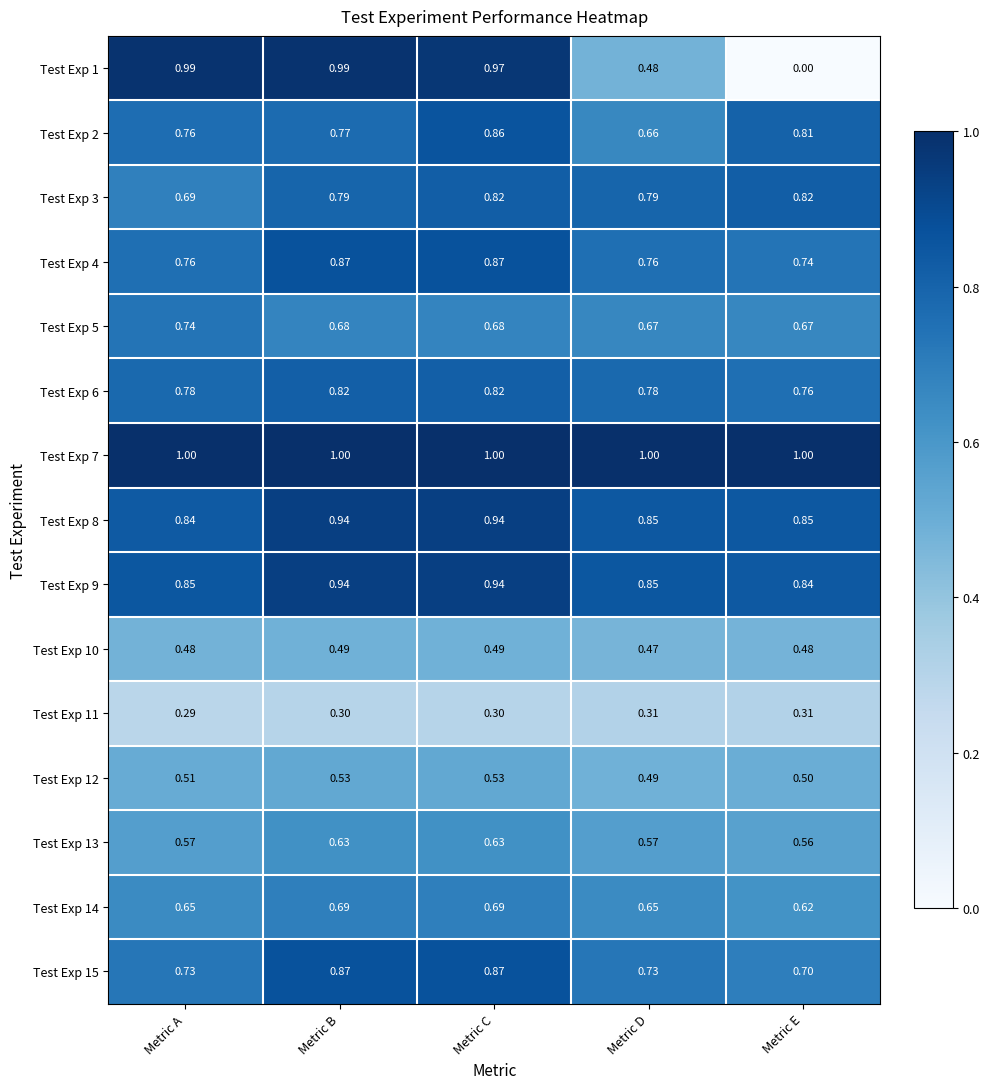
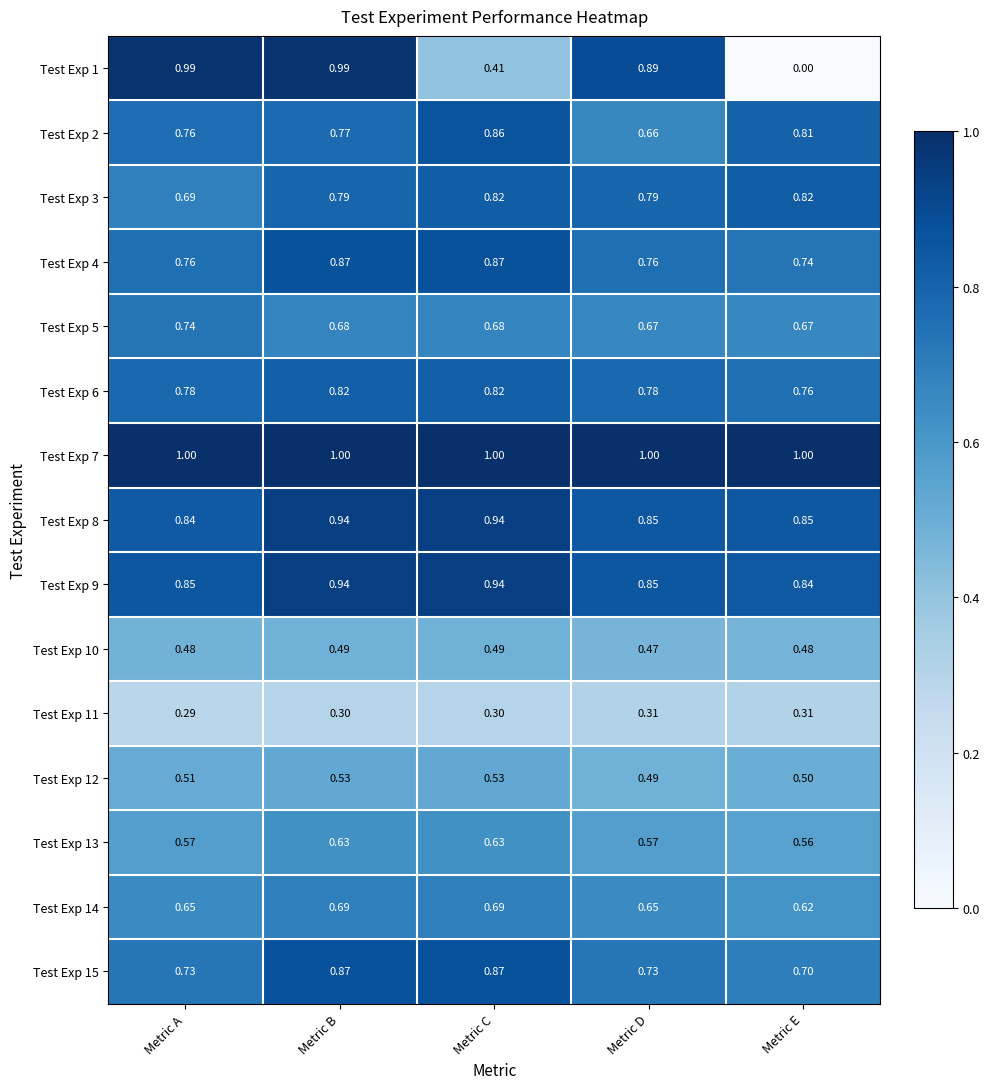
  {
    "Test Exp 1": {
      "Metric A": 0.99,
      "Metric B": 0.99,
-     "Metric C": 0.97,
-     "Metric D": 0.48,
+     "Metric C": 0.41,
+     "Metric D": 0.89,
      "Metric E": 0.00
    },
    "Test Exp 2": {
      "Metric A": 0.76,
      "Metric B": 0.77,
      "Metric C": 0.86,
      "Metric D": 0.66,
      "Metric E": 0.81
    },
    "Test Exp 3": {
      "Metric A": 0.69,
      "Metric B": 0.79,
      "Metric C": 0.82,
      "Metric D": 0.79,
      "Metric E": 0.82
    },
    "Test Exp 4": {
      "Metric A": 0.76,
      "Metric B": 0.87,
      "Metric C": 0.87,
      "Metric D": 0.76,
      "Metric E": 0.74
    },
    "Test Exp 5": {
      "Metric A": 0.74,
      "Metric B": 0.68,
      "Metric C": 0.68,
      "Metric D": 0.67,
      "Metric E": 0.67
    },
    "Test Exp 6": {
      "Metric A": 0.78,
      "Metric B": 0.82,
      "Metric C": 0.82,
      "Metric D": 0.78,
      "Metric E": 0.76
    },
    "Test Exp 7": {
      "Metric A": 1.00,
      "Metric B": 1.00,
      "Metric C": 1.00,
      "Metric D": 1.00,
      "Metric E": 1.00
    },
    "Test Exp 8": {
      "Metric A": 0.84,
      "Metric B": 0.94,
      "Metric C": 0.94,
      "Metric D": 0.85,
      "Metric E": 0.85
    },
    "Test Exp 9": {
      "Metric A": 0.85,
      "Metric B": 0.94,
      "Metric C": 0.94,
      "Metric D": 0.85,
      "Metric E": 0.84
    },
    "Test Exp 10": {
      "Metric A": 0.48,
      "Metric B": 0.49,
      "Metric C": 0.49,
      "Metric D": 0.47,
      "Metric E": 0.48
    },
    "Test Exp 11": {
      "Metric A": 0.29,
      "Metric B": 0.30,
      "Metric C": 0.30,
      "Metric D": 0.31,
      "Metric E": 0.31
    },
    "Test Exp 12": {
      "Metric A": 0.51,
      "Metric B": 0.53,
      "Metric C": 0.53,
      "Metric D": 0.49,
      "Metric E": 0.50
    },
    "Test Exp 13": {
      "Metric A": 0.57,
      "Metric B": 0.63,
      "Metric C": 0.63,
      "Metric D": 0.57,
      "Metric E": 0.56
    },
    "Test Exp 14": {
      "Metric A": 0.65,
      "Metric B": 0.69,
      "Metric C": 0.69,
      "Metric D": 0.65,
      "Metric E": 0.62
    },
    "Test Exp 15": {
      "Metric A": 0.73,
      "Metric B": 0.87,
      "Metric C": 0.87,
      "Metric D": 0.73,
      "Metric E": 0.70
    }
  }
